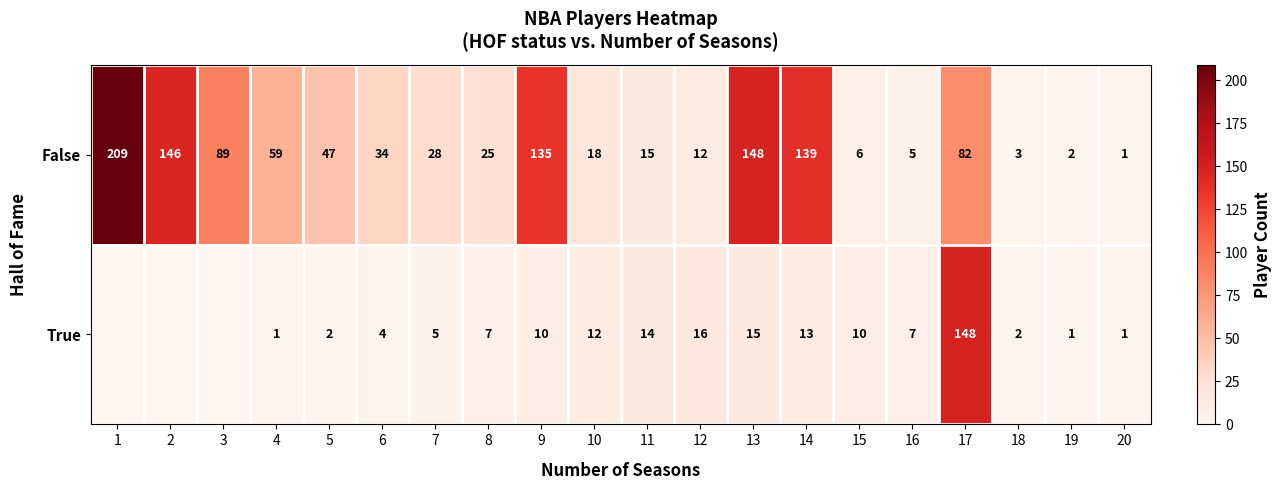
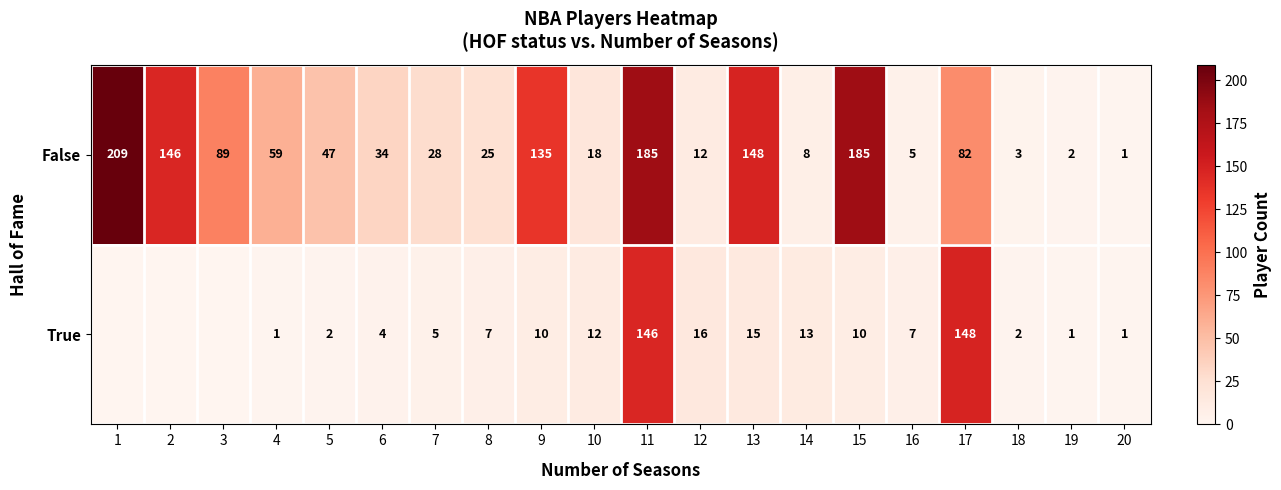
  {
    "False": {
      "1": 209,
      "2": 146,
      "3": 89,
      "4": 59,
      "5": 47,
      "6": 34,
      "7": 28,
      "8": 25,
      "9": 135,
      "10": 18,
-     "11": 15,
+     "11": 185,
      "12": 12,
      "13": 148,
-     "14": 139,
-     "15": 6,
+     "14": 8,
+     "15": 185,
      "16": 5,
      "17": 82,
      "18": 3,
      "19": 2,
      "20": 1
    },
    "True": {
      "4": 1,
      "5": 2,
      "6": 4,
      "7": 5,
      "8": 7,
      "9": 10,
      "10": 12,
-     "11": 14,
+     "11": 146,
      "12": 16,
      "13": 15,
      "14": 13,
      "15": 10,
      "16": 7,
      "17": 148,
      "18": 2,
      "19": 1,
      "20": 1
    }
  }
